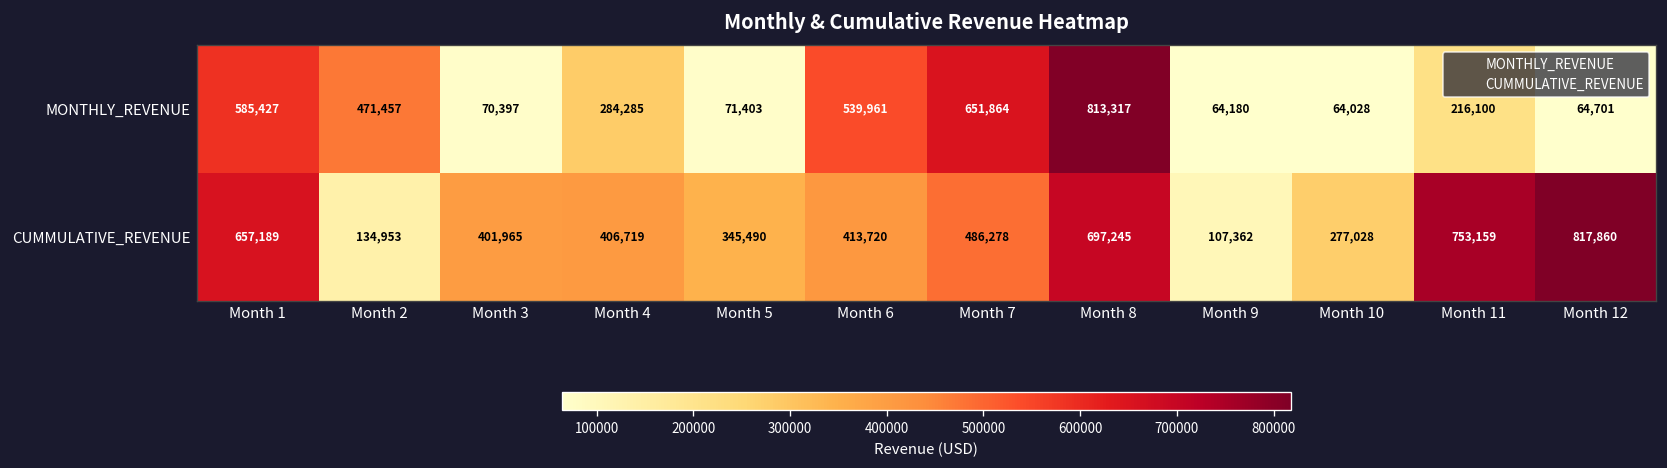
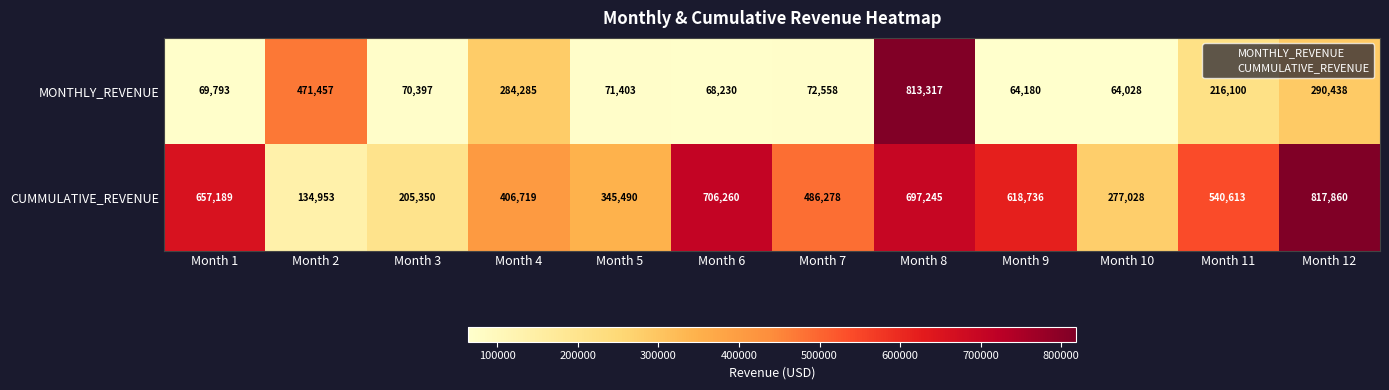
  {
    "MONTHLY_REVENUE": {
-     "Month 1": "585,427",
+     "Month 1": "69,793",
      "Month 2": "471,457",
      "Month 3": "70,397",
      "Month 4": "284,285",
      "Month 5": "71,403",
-     "Month 6": "539,961",
-     "Month 7": "651,864",
+     "Month 6": "68,230",
+     "Month 7": "72,558",
      "Month 8": "813,317",
      "Month 9": "64,180",
      "Month 10": "64,028",
      "Month 11": "216,100",
-     "Month 12": "64,701"
+     "Month 12": "290,438"
    },
    "CUMMULATIVE_REVENUE": {
      "Month 1": "657,189",
      "Month 2": "134,953",
-     "Month 3": "401,965",
+     "Month 3": "205,350",
      "Month 4": "406,719",
      "Month 5": "345,490",
-     "Month 6": "413,720",
+     "Month 6": "706,260",
      "Month 7": "486,278",
      "Month 8": "697,245",
-     "Month 9": "107,362",
+     "Month 9": "618,736",
      "Month 10": "277,028",
-     "Month 11": "753,159",
+     "Month 11": "540,613",
      "Month 12": "817,860"
    }
  }
